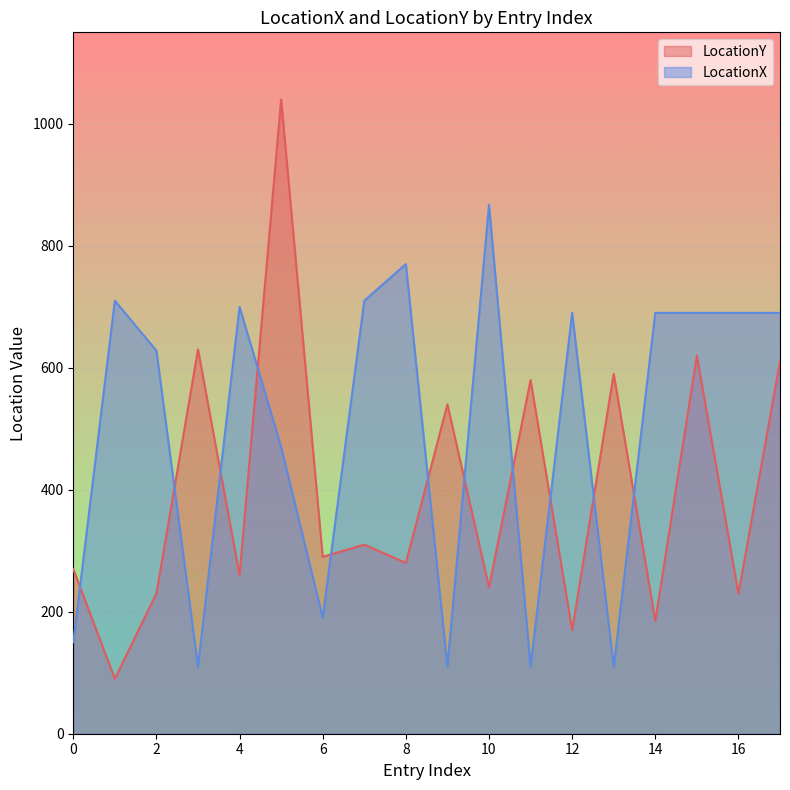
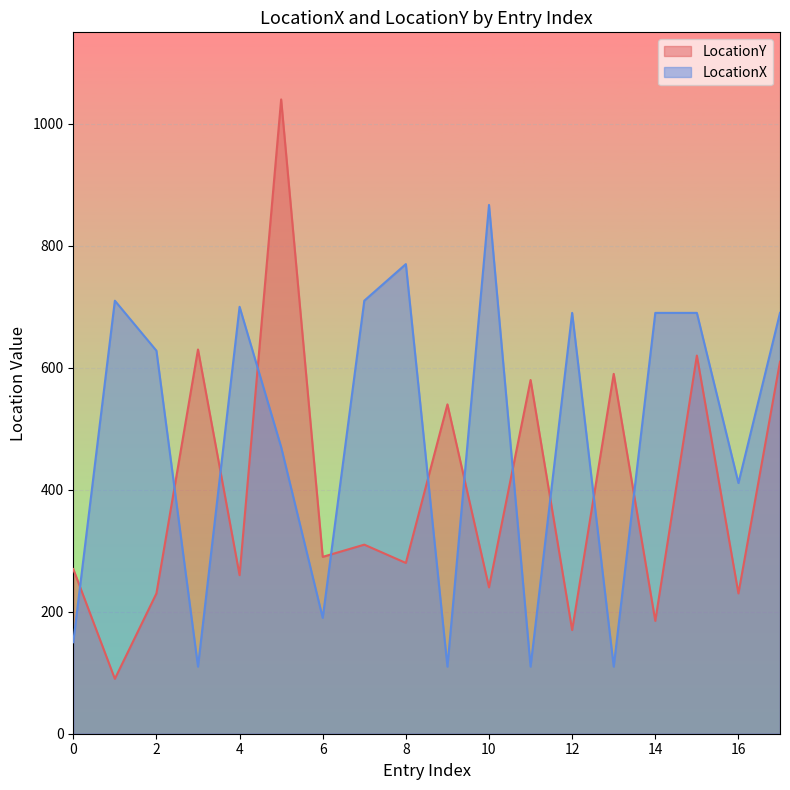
  {
    "LocationY": {
      "0": 270,
      "2": 230,
      "4": 260,
      "6": 290,
      "8": 280,
      "10": 240,
      "12": 170,
      "14": 190,
      "16": 230
    },
    "LocationX": {
      "0": 150,
      "2": 630,
      "4": 700,
      "6": 190,
      "8": 770,
      "10": 870,
      "12": 690,
      "14": 690,
-     "16": 690
+     "16": 410
    }
  }
